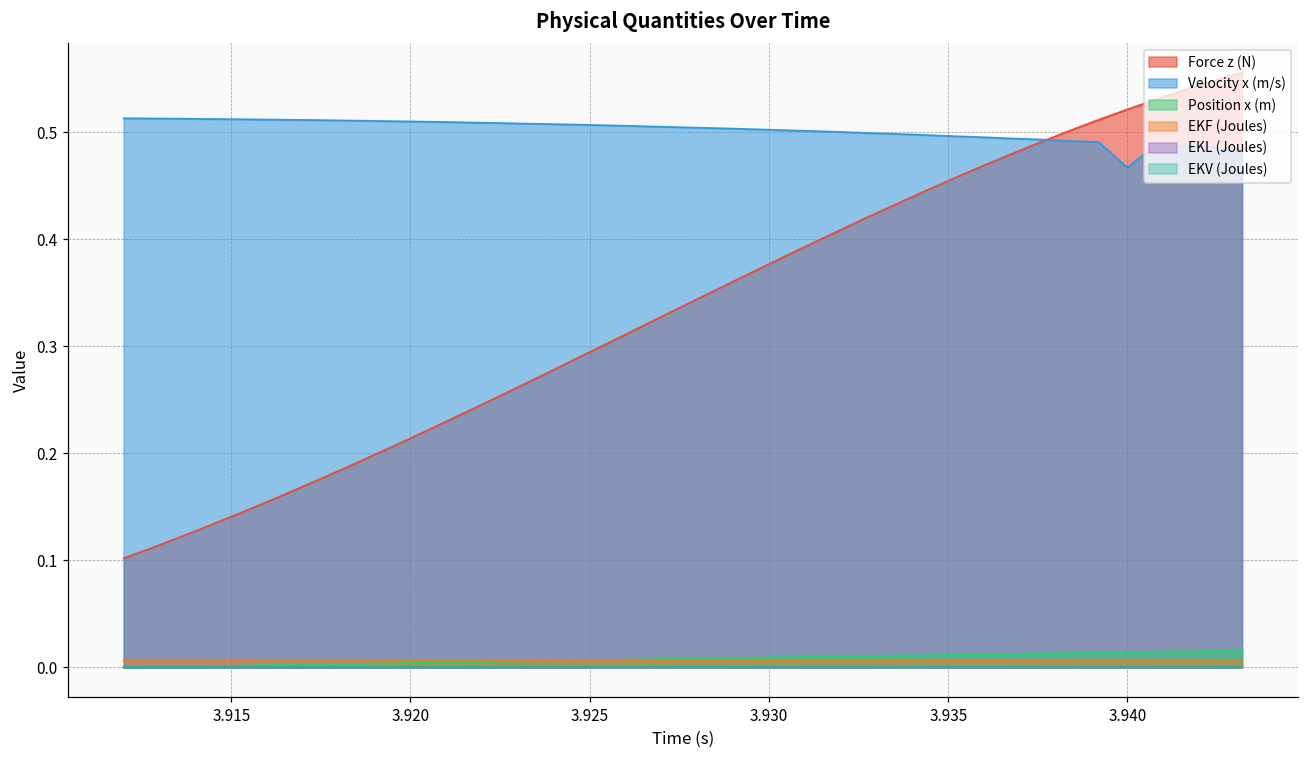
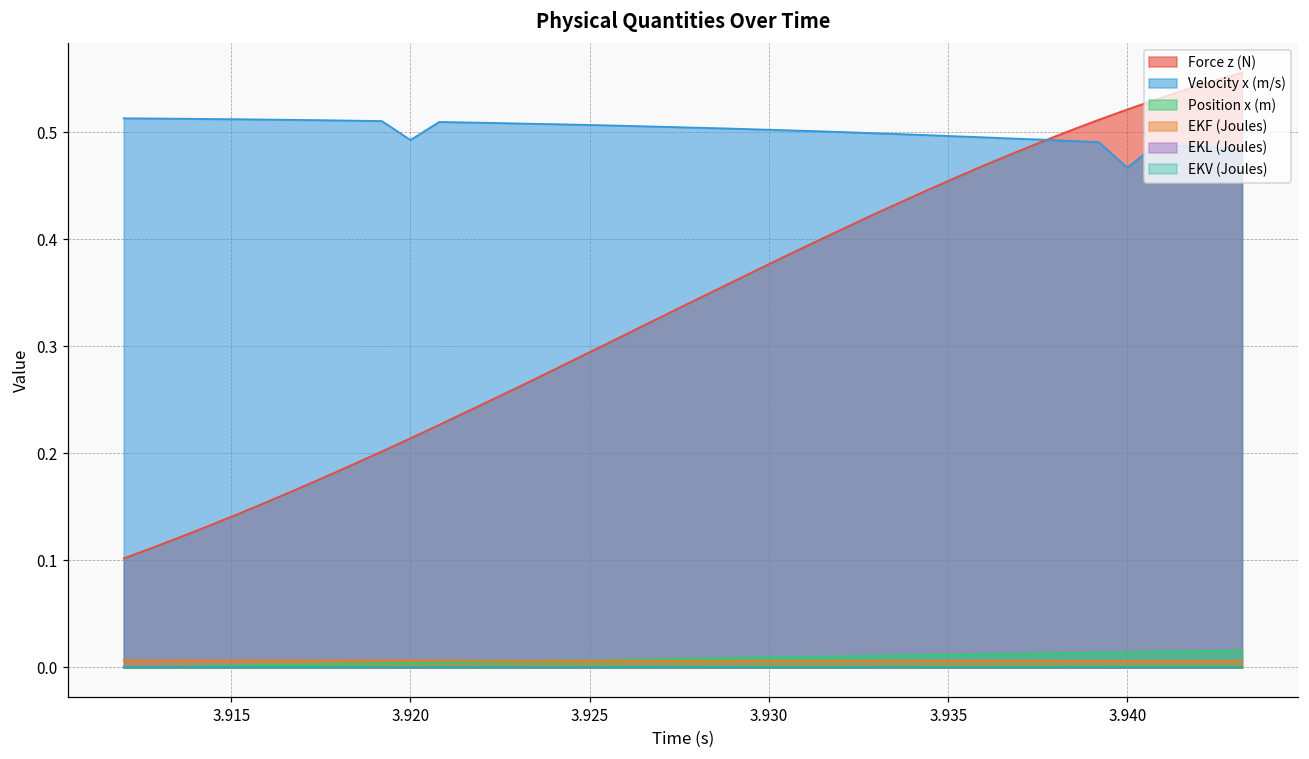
  {
    "Velocity x (m/s)": {
-     "3.920": 0.51,
+     "3.920": 0.49,
      "3.940": 0.47
    }
  }
